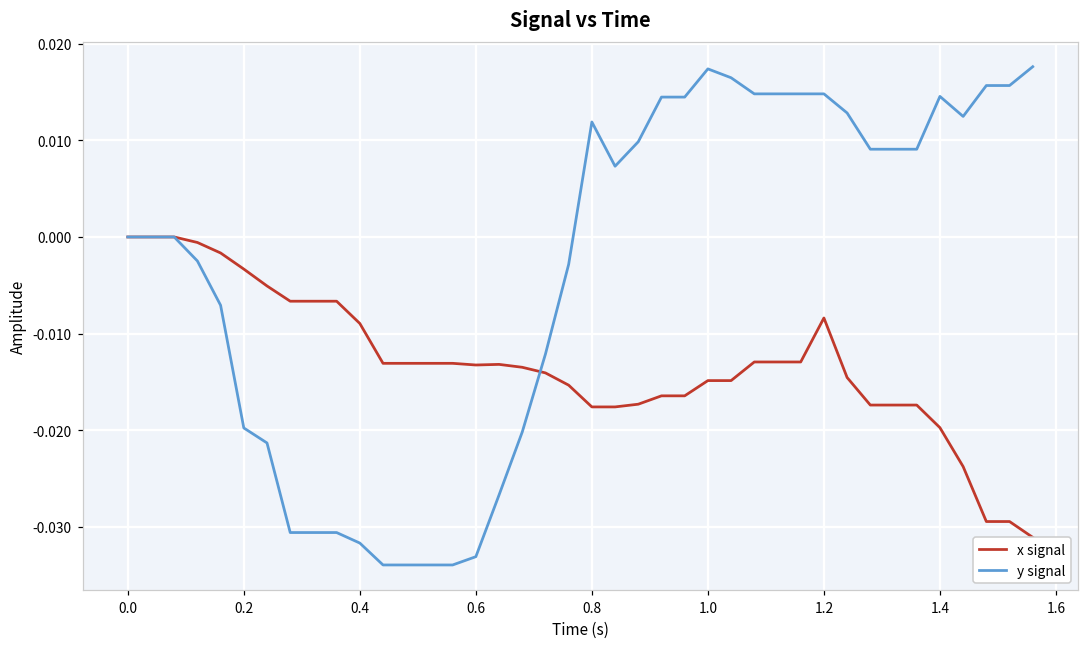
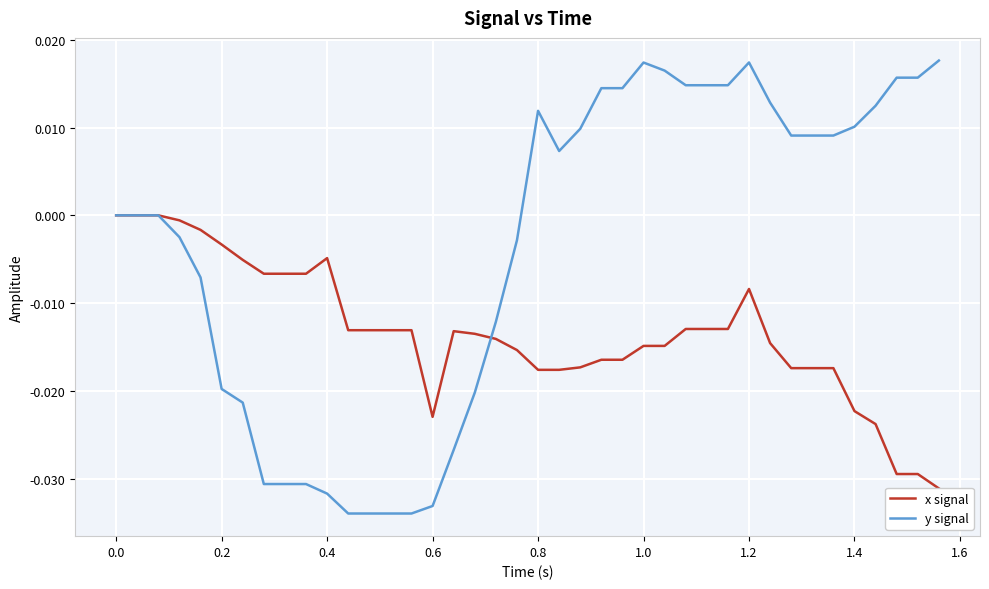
  {
    "x signal": {
      "0.2": -0.003,
-     "0.4": -0.009,
-     "0.6": -0.013,
+     "0.4": -0.005,
+     "0.6": -0.023,
      "0.8": -0.018,
      "1.0": -0.015,
      "1.2": -0.008,
-     "1.4": -0.020
+     "1.4": -0.022
    },
    "y signal": {
      "0.2": -0.020,
      "0.4": -0.032,
      "0.6": -0.033,
      "0.8": 0.012,
      "1.0": 0.017,
-     "1.2": 0.015,
-     "1.4": 0.015
+     "1.2": 0.017,
+     "1.4": 0.010
    }
  }
